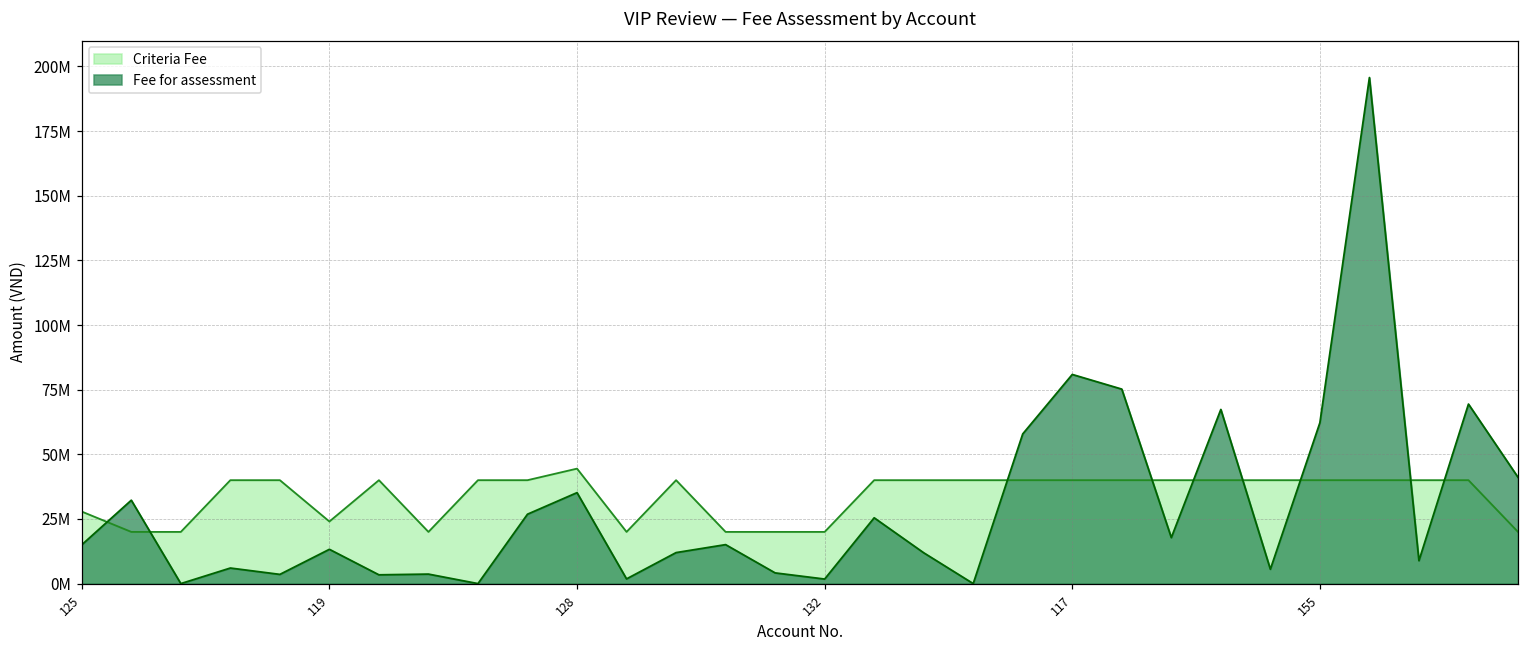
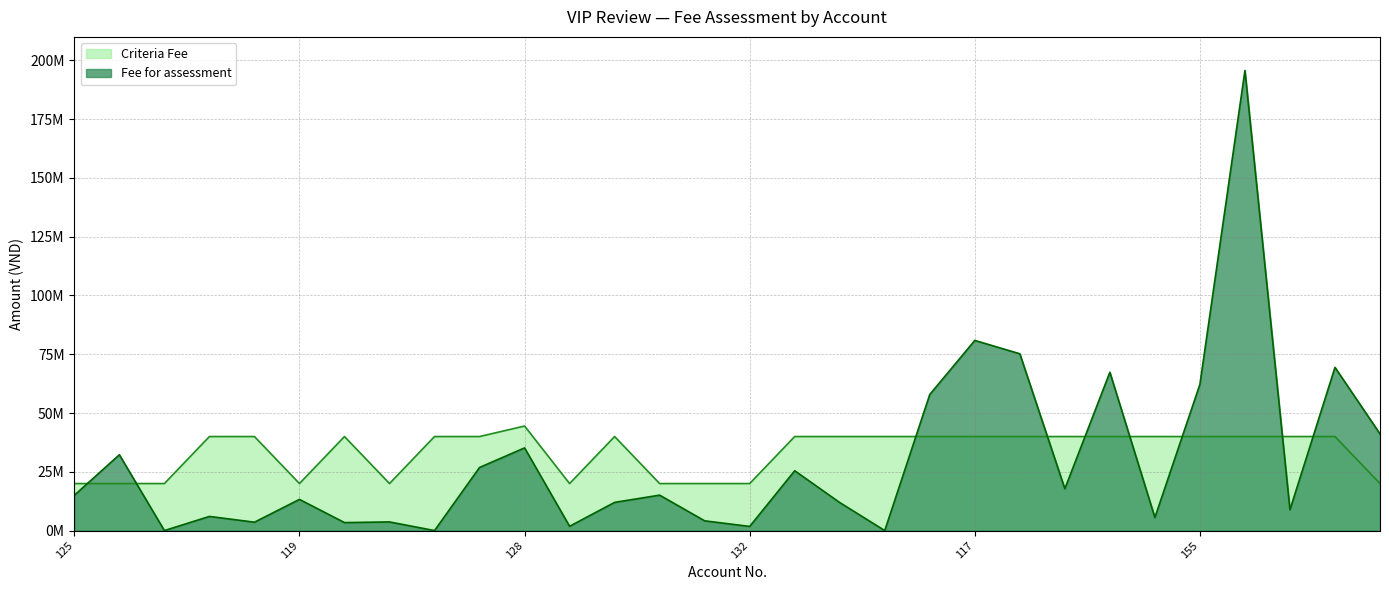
  {
    "Criteria Fee": {
-     "125": 28000000,
-     "119": 24000000,
+     "125": 20000000,
+     "119": 20000000,
      "128": 44000000,
      "132": 20000000,
      "117": 40000000,
      "155": 40000000
    },
    "Fee for assessment": {
      "125": 15000000,
      "119": 13000000,
      "128": 35000000,
      "132": 2000000,
      "117": 81000000,
      "155": 62000000
    }
  }
